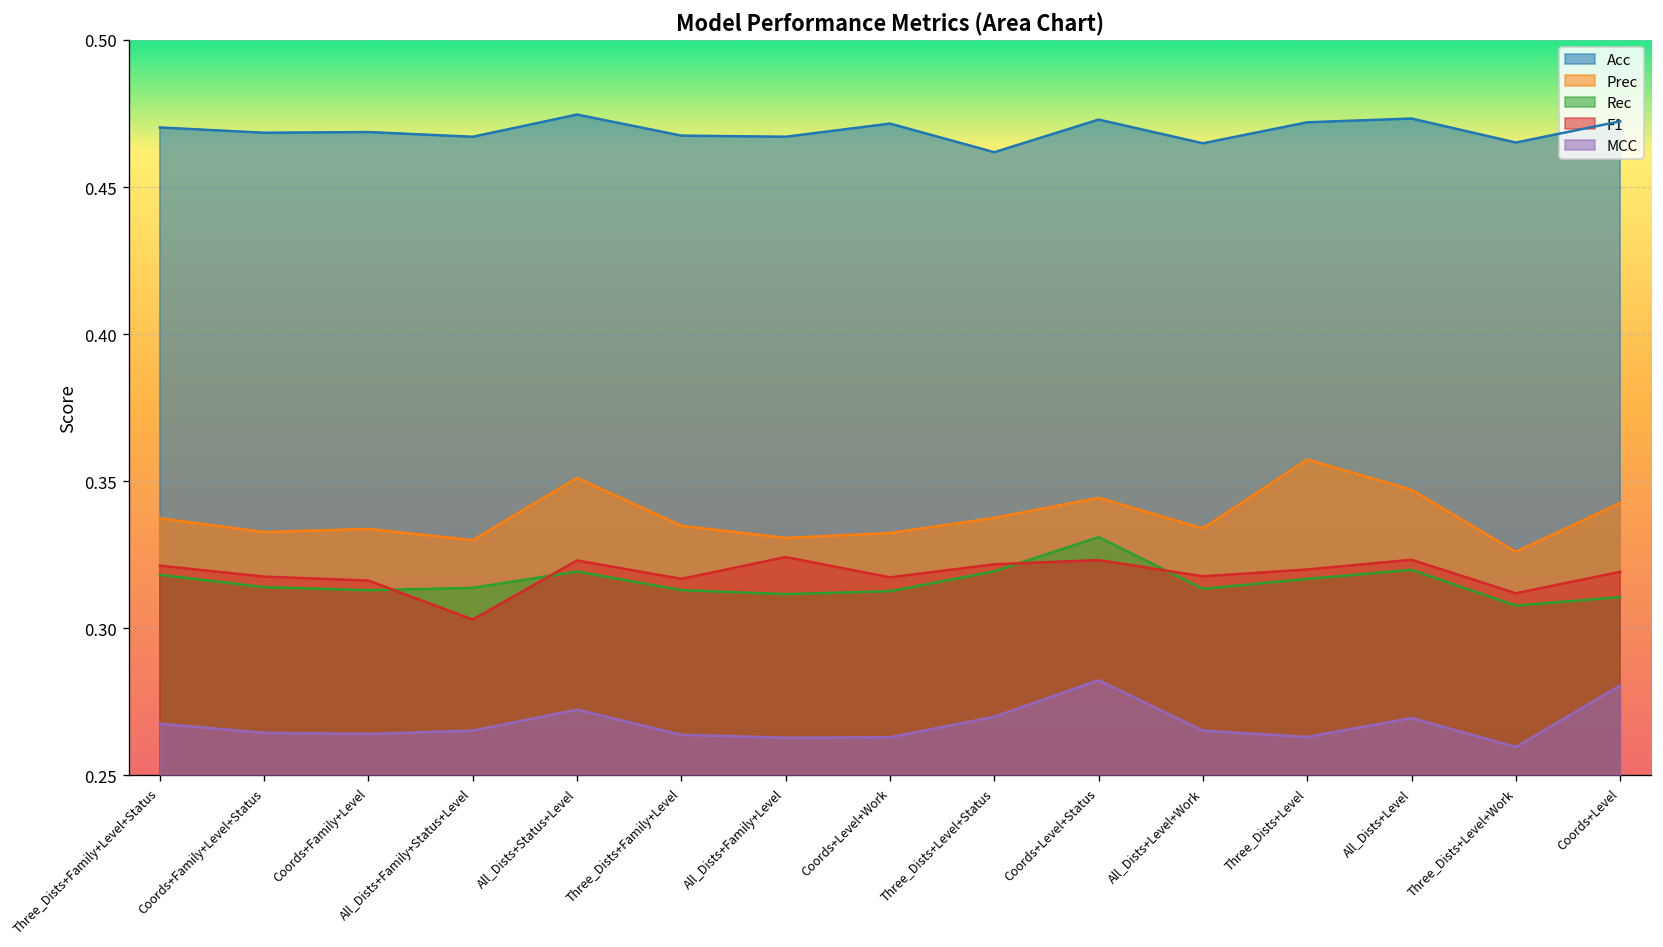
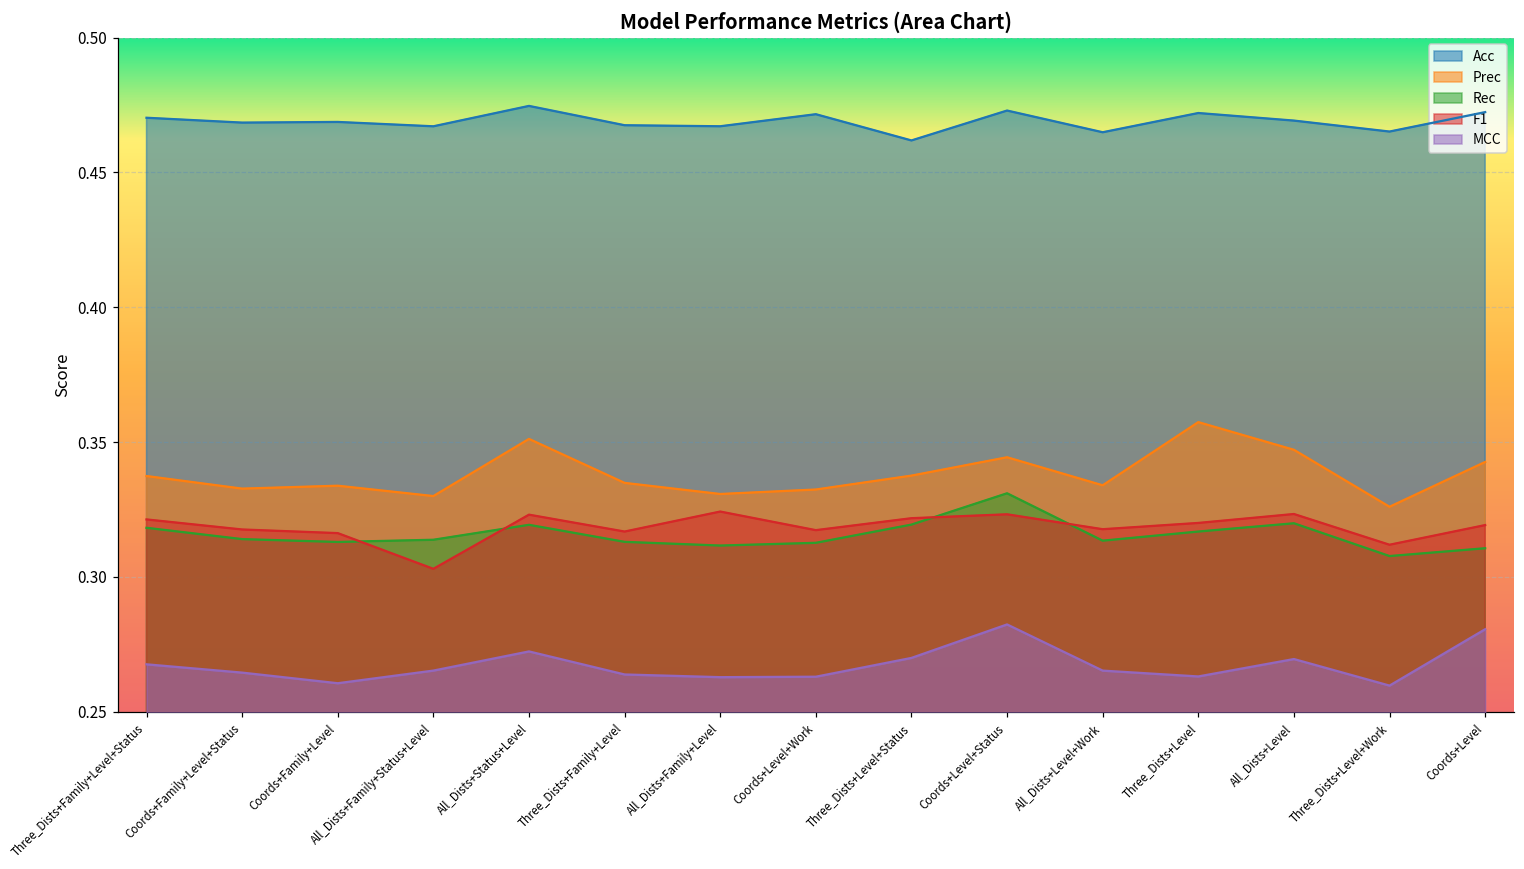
  {
    "Acc": {
      "Three_Dists+Family+Level+Status": 0.470,
      "Coords+Family+Level+Status": 0.468,
      "Coords+Family+Level": 0.469,
      "All_Dists+Family+Status+Level": 0.467,
      "All_Dists+Status+Level": 0.475,
      "Three_Dists+Family+Level": 0.467,
      "All_Dists+Family+Level": 0.467,
      "Coords+Level+Work": 0.472,
      "Three_Dists+Level+Status": 0.462,
      "Coords+Level+Status": 0.473,
      "All_Dists+Level+Work": 0.465,
      "Three_Dists+Level": 0.472,
-     "All_Dists+Level": 0.473,
+     "All_Dists+Level": 0.469,
      "Three_Dists+Level+Work": 0.465
    },
    "Prec": {
      "Three_Dists+Family+Level+Status": 0.337,
      "Coords+Family+Level+Status": 0.333,
      "Coords+Family+Level": 0.334,
      "All_Dists+Family+Status+Level": 0.330,
      "All_Dists+Status+Level": 0.351,
      "Three_Dists+Family+Level": 0.335,
      "All_Dists+Family+Level": 0.331,
      "Coords+Level+Work": 0.332,
      "Three_Dists+Level+Status": 0.338,
      "Coords+Level+Status": 0.344,
      "All_Dists+Level+Work": 0.334,
      "Three_Dists+Level": 0.357,
      "All_Dists+Level": 0.347,
      "Three_Dists+Level+Work": 0.326,
      "Coords+Level": 0.343
    },
    "Rec": {
      "Three_Dists+Family+Level+Status": 0.318,
      "Coords+Family+Level+Status": 0.314,
      "Coords+Family+Level": 0.313,
      "All_Dists+Family+Status+Level": 0.314,
      "All_Dists+Status+Level": 0.319,
      "Three_Dists+Family+Level": 0.313,
      "All_Dists+Family+Level": 0.312,
      "Coords+Level+Work": 0.313,
      "Three_Dists+Level+Status": 0.319,
      "Coords+Level+Status": 0.331,
      "All_Dists+Level+Work": 0.313,
      "Three_Dists+Level": 0.317,
      "All_Dists+Level": 0.320,
      "Three_Dists+Level+Work": 0.308,
      "Coords+Level": 0.311
    },
    "F1": {
      "Three_Dists+Family+Level+Status": 0.321,
      "Coords+Family+Level+Status": 0.318,
      "Coords+Family+Level": 0.316,
      "All_Dists+Family+Status+Level": 0.303,
      "All_Dists+Status+Level": 0.323,
      "Three_Dists+Family+Level": 0.317,
      "All_Dists+Family+Level": 0.324,
      "Coords+Level+Work": 0.317,
      "Three_Dists+Level+Status": 0.322,
      "Coords+Level+Status": 0.323,
      "All_Dists+Level+Work": 0.318,
      "Three_Dists+Level": 0.320,
      "All_Dists+Level": 0.323,
      "Three_Dists+Level+Work": 0.312,
      "Coords+Level": 0.319
    },
    "MCC": {
      "Three_Dists+Family+Level+Status": 0.268,
      "Coords+Family+Level+Status": 0.265,
-     "Coords+Family+Level": 0.264,
+     "Coords+Family+Level": 0.261,
      "All_Dists+Family+Status+Level": 0.265,
      "All_Dists+Status+Level": 0.272,
      "Three_Dists+Family+Level": 0.264,
      "All_Dists+Family+Level": 0.263,
      "Coords+Level+Work": 0.263,
      "Three_Dists+Level+Status": 0.270,
      "Coords+Level+Status": 0.282,
      "All_Dists+Level+Work": 0.265,
      "Three_Dists+Level": 0.263,
      "All_Dists+Level": 0.270,
      "Three_Dists+Level+Work": 0.260,
      "Coords+Level": 0.281
    }
  }
